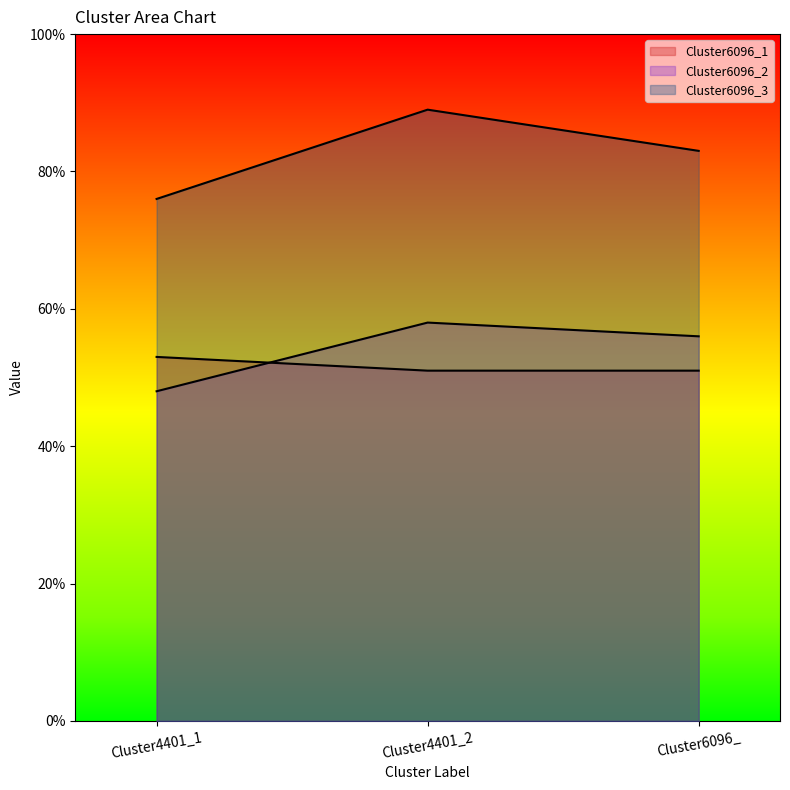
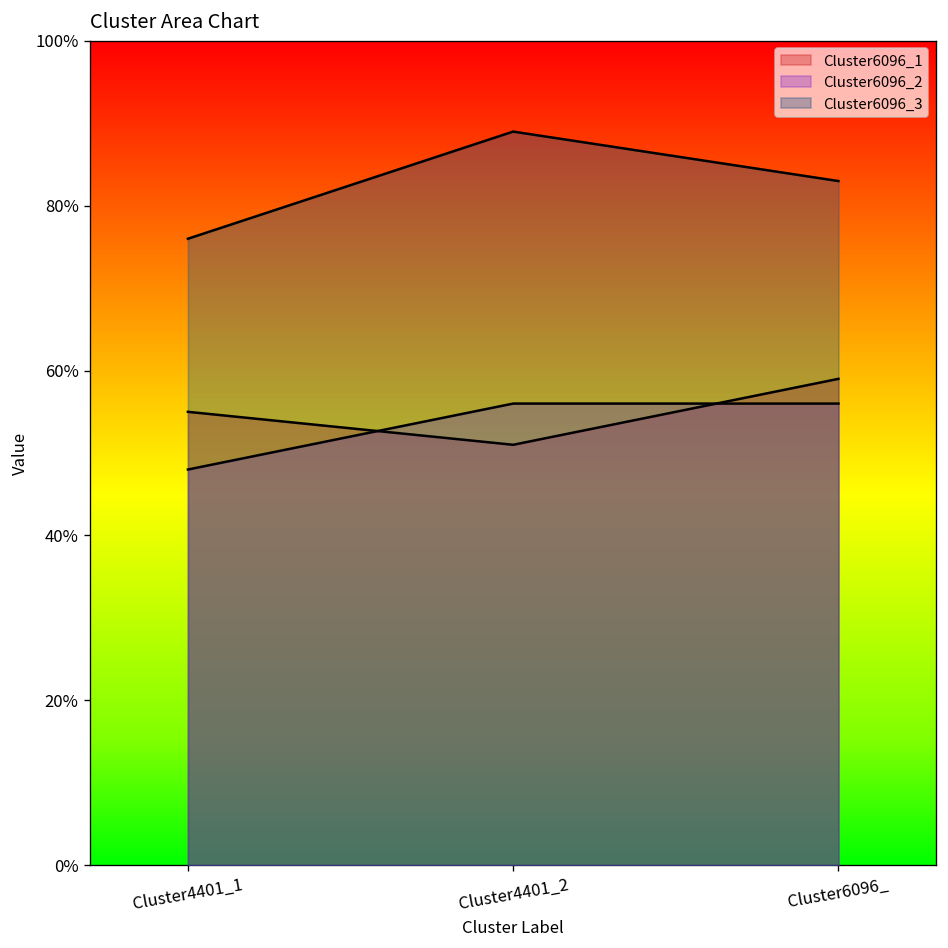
  {
    "Cluster6096_1": {
-     "Cluster4401_1": "53%",
+     "Cluster4401_1": "55%",
      "Cluster4401_2": "51%",
-     "Cluster6096_": "51%"
+     "Cluster6096_": "59%"
    },
    "Cluster6096_2": {
      "Cluster4401_1": "48%",
-     "Cluster4401_2": "58%",
+     "Cluster4401_2": "56%",
      "Cluster6096_": "56%"
    },
    "Cluster6096_3": {
      "Cluster4401_1": "76%",
      "Cluster4401_2": "89%",
      "Cluster6096_": "83%"
    }
  }
